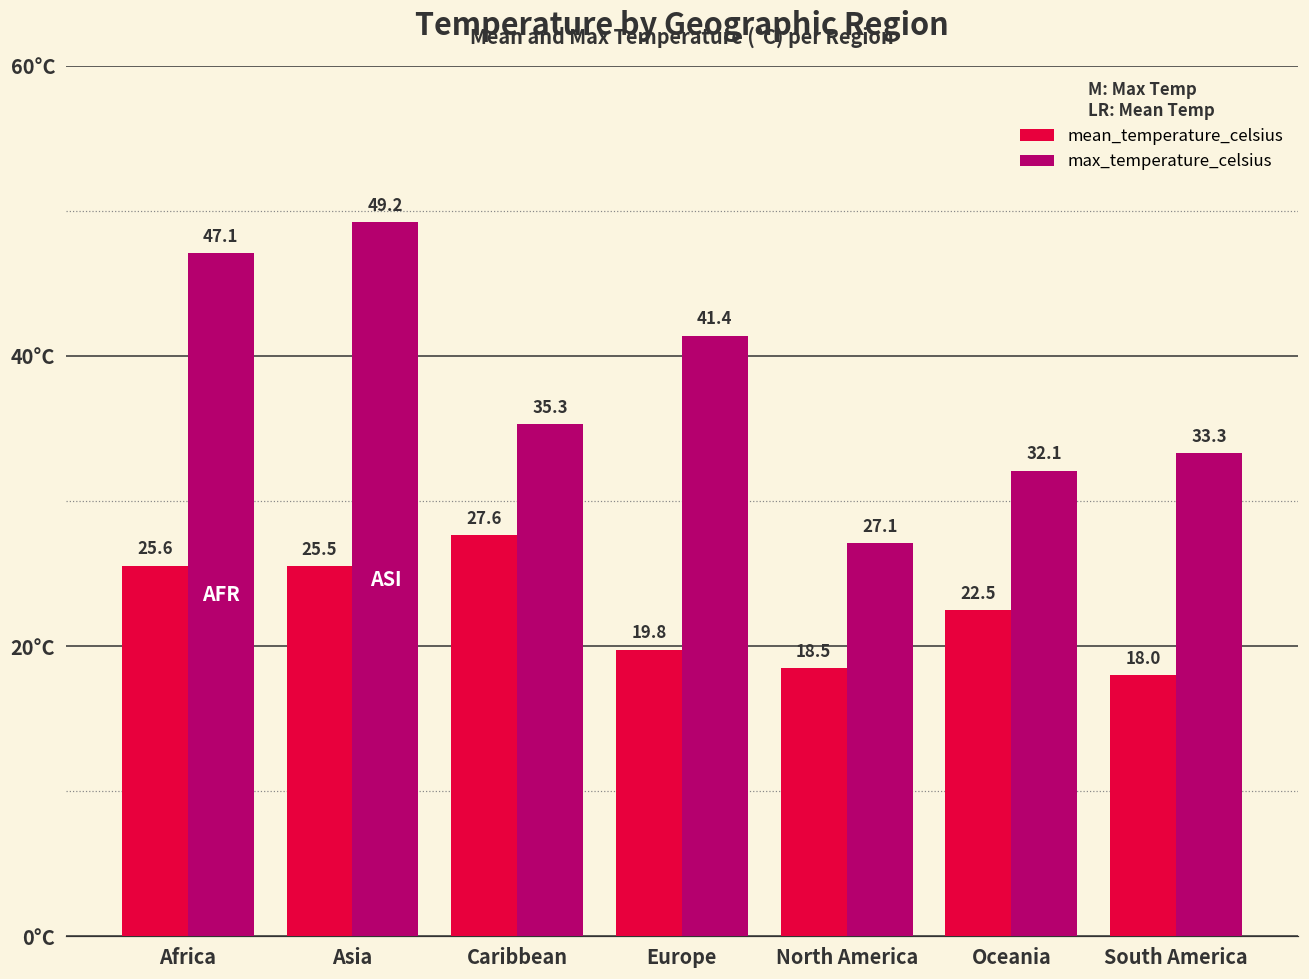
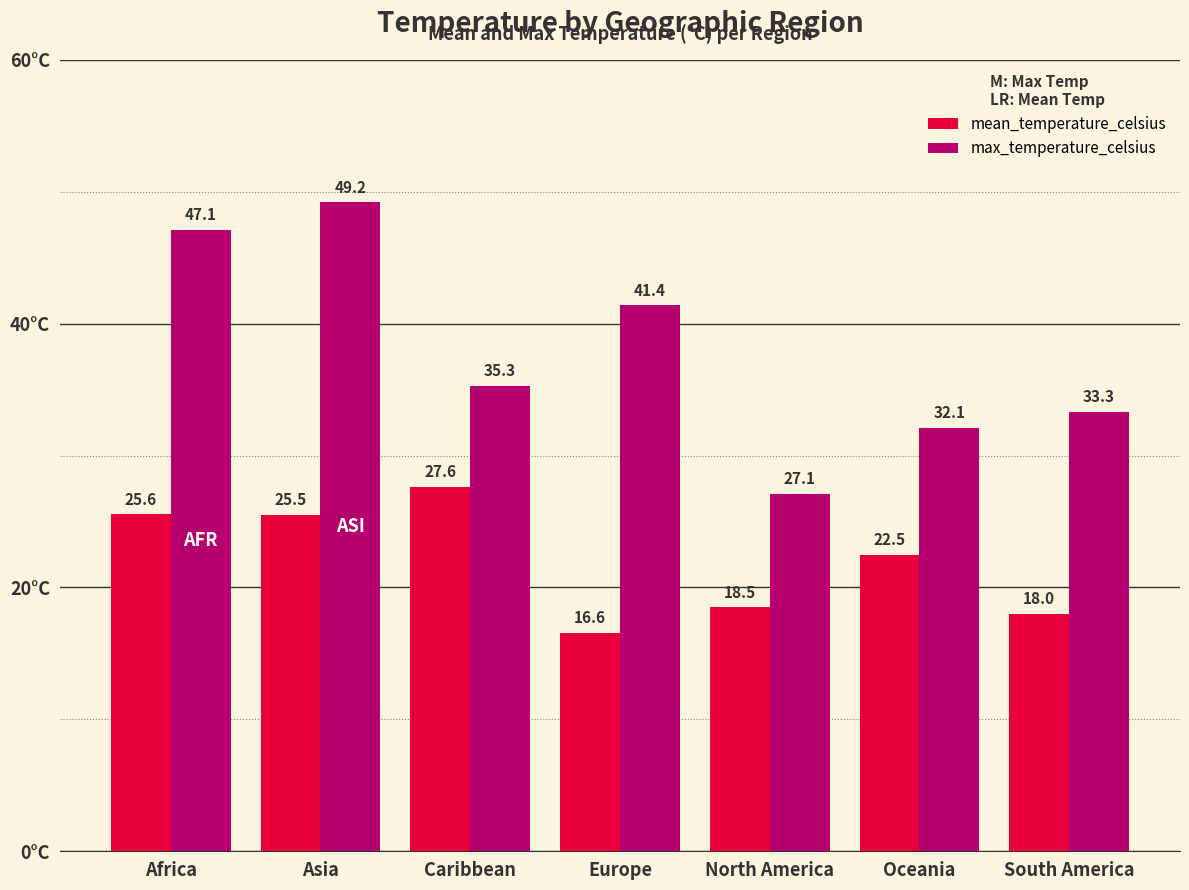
  {
    "mean_temperature_celsius": {
      "Africa": 25.6,
      "Asia": 25.5,
      "Caribbean": 27.6,
-     "Europe": 19.8,
+     "Europe": 16.6,
      "North America": 18.5,
      "Oceania": 22.5,
      "South America": 18.0
    },
    "max_temperature_celsius": {
      "Africa": 47.1,
      "Asia": 49.2,
      "Caribbean": 35.3,
      "Europe": 41.4,
      "North America": 27.1,
      "Oceania": 32.1,
      "South America": 33.3
    }
  }
